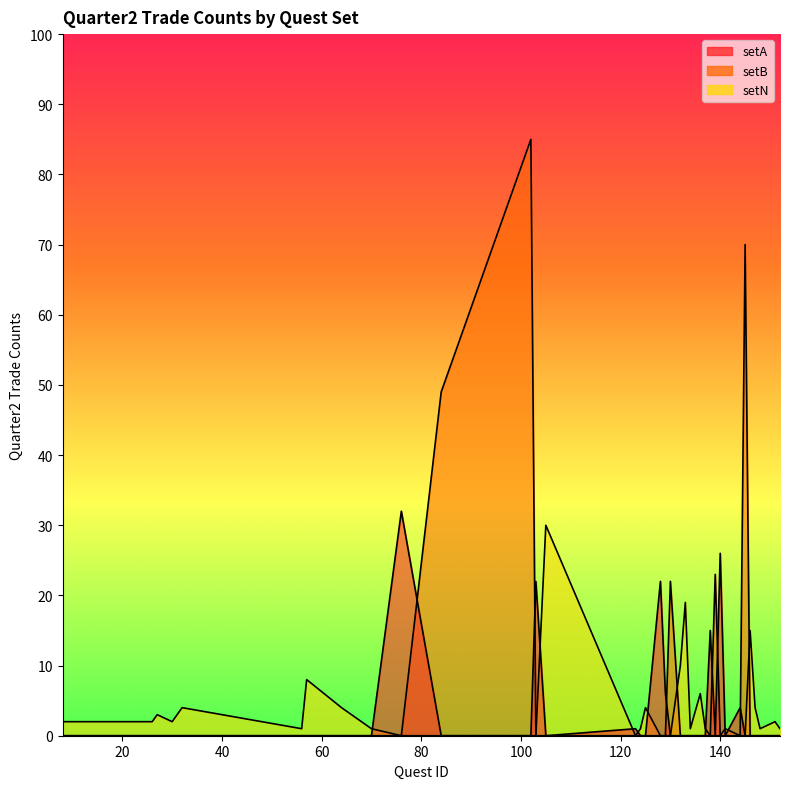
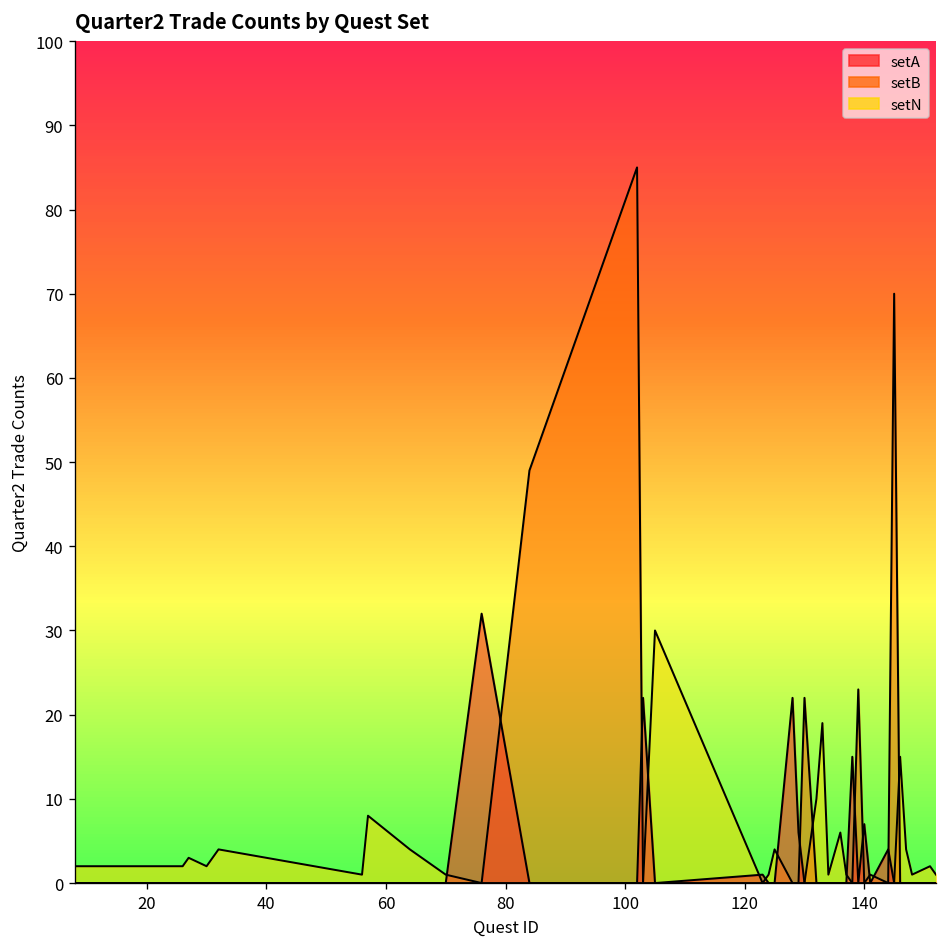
  {
    "setA": {
-     "140": 26
+     "140": 7
    }
  }
